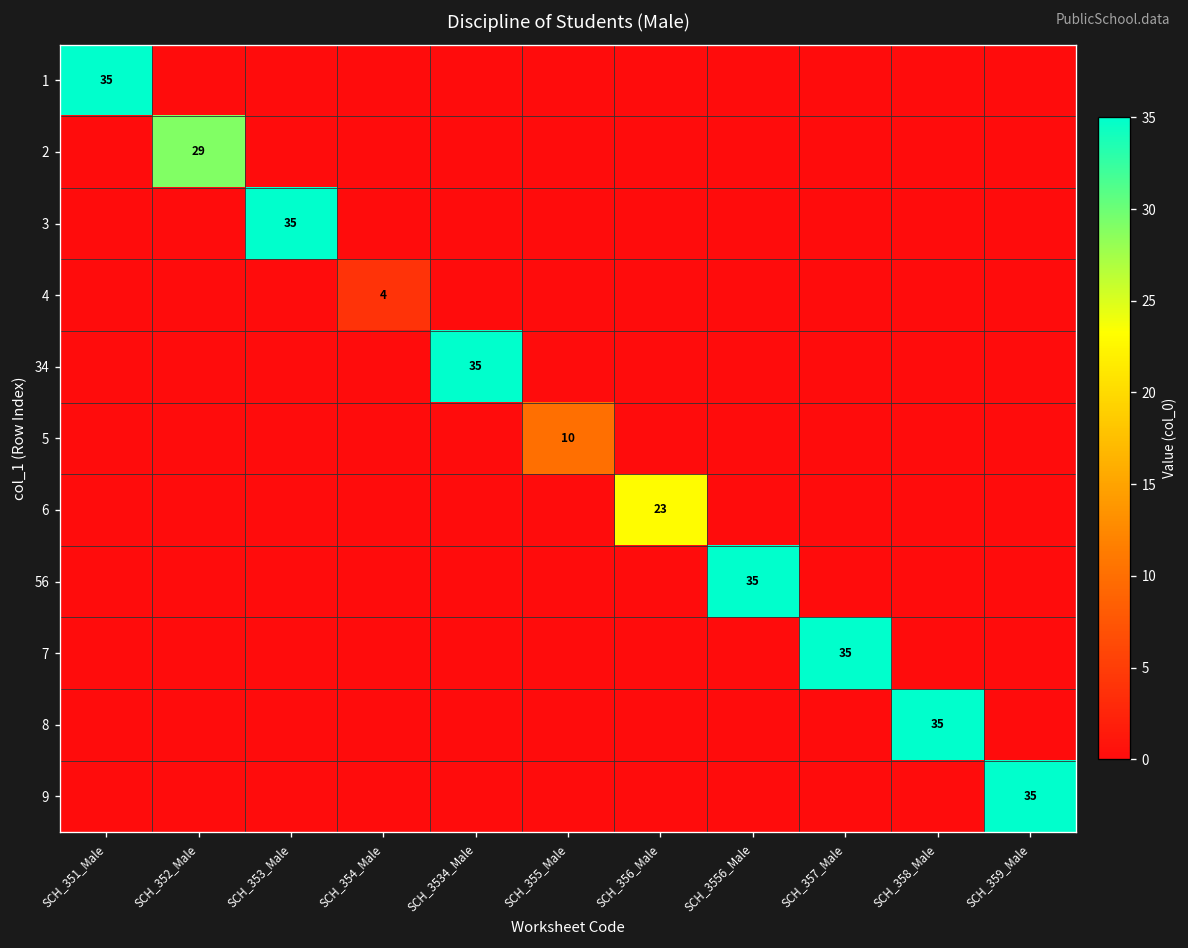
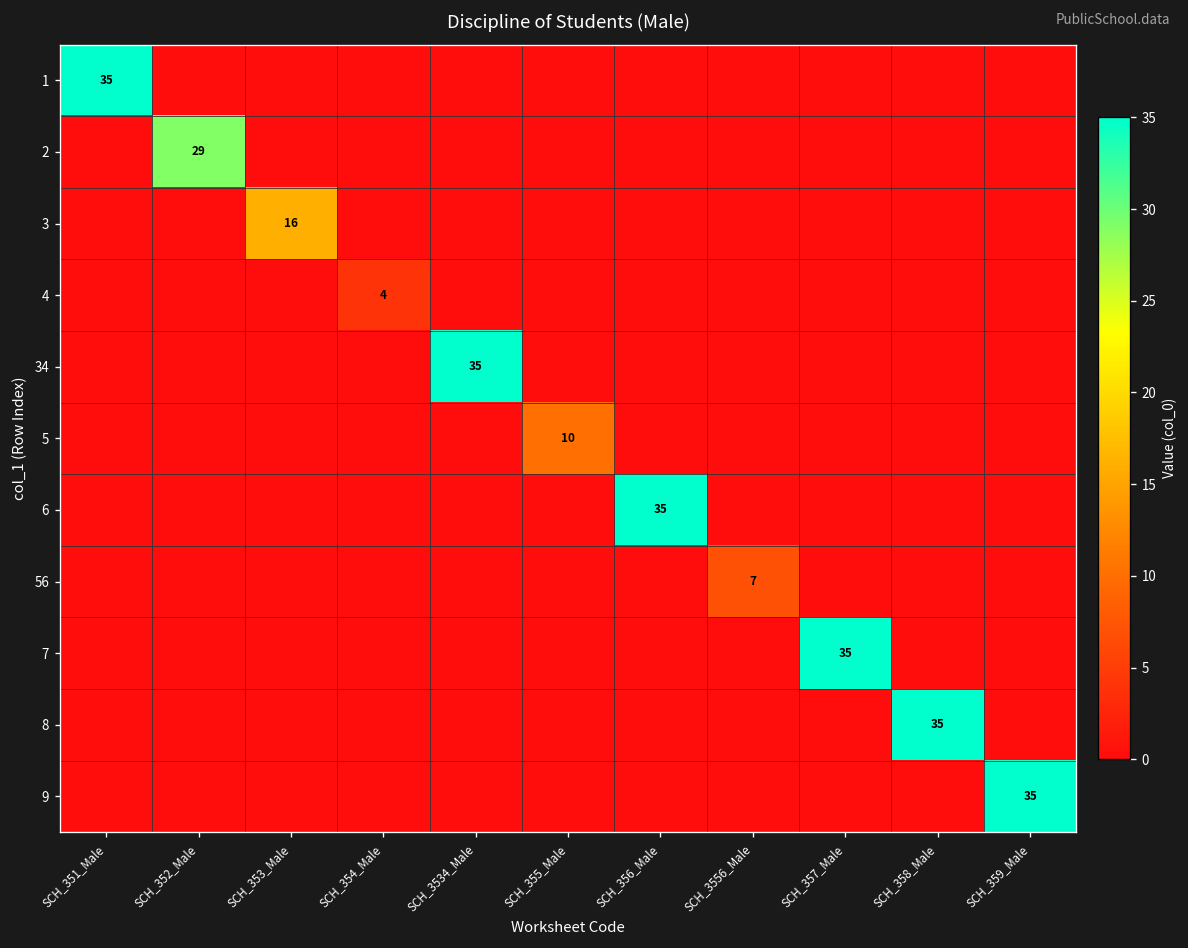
  {
    "1": {
      "SCH_351_Male": 35
    },
    "2": {
      "SCH_352_Male": 29
    },
    "3": {
-     "SCH_353_Male": 35
+     "SCH_353_Male": 16
    },
    "4": {
      "SCH_354_Male": 4
    },
    "34": {
      "SCH_3534_Male": 35
    },
    "5": {
      "SCH_355_Male": 10
    },
    "6": {
-     "SCH_356_Male": 23
+     "SCH_356_Male": 35
    },
    "56": {
-     "SCH_3556_Male": 35
+     "SCH_3556_Male": 7
    },
    "7": {
      "SCH_357_Male": 35
    },
    "8": {
      "SCH_358_Male": 35
    },
    "9": {
      "SCH_359_Male": 35
    }
  }
